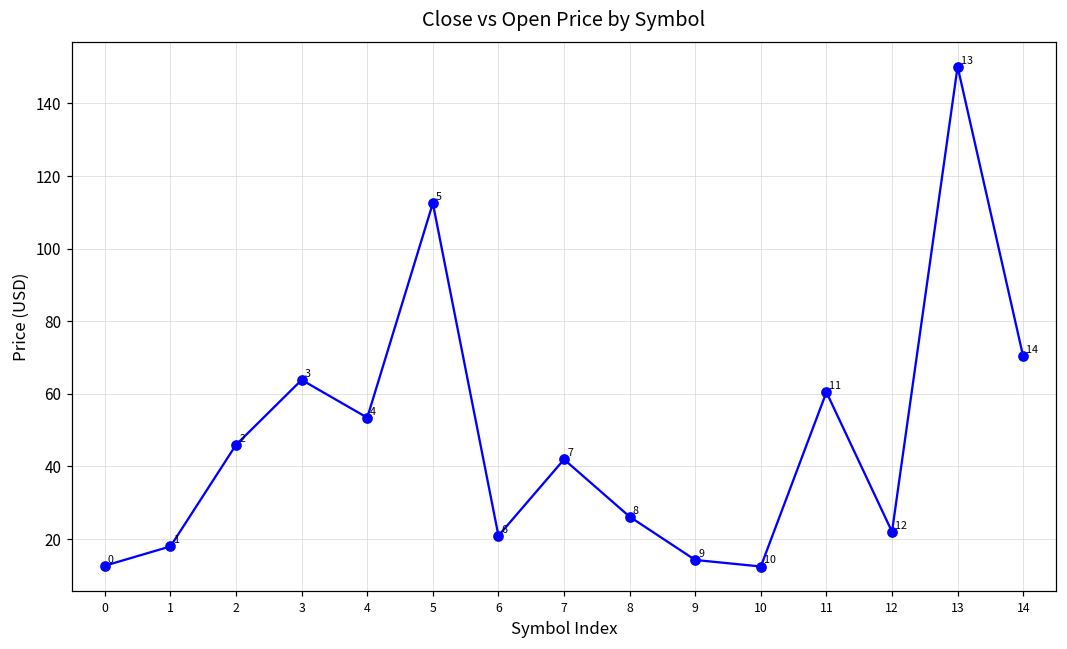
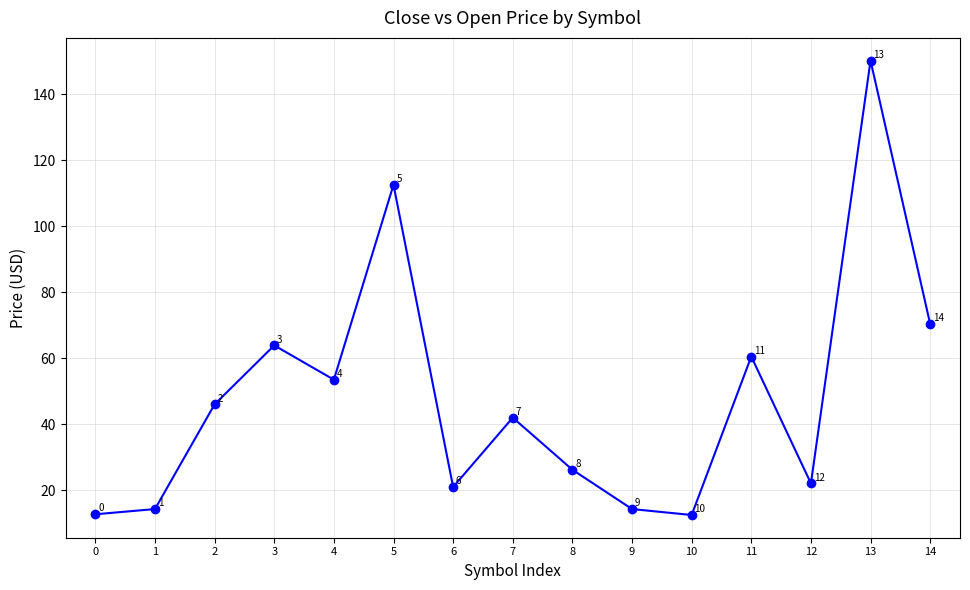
  {
-   "1": 18
+   "1": 14
  }
